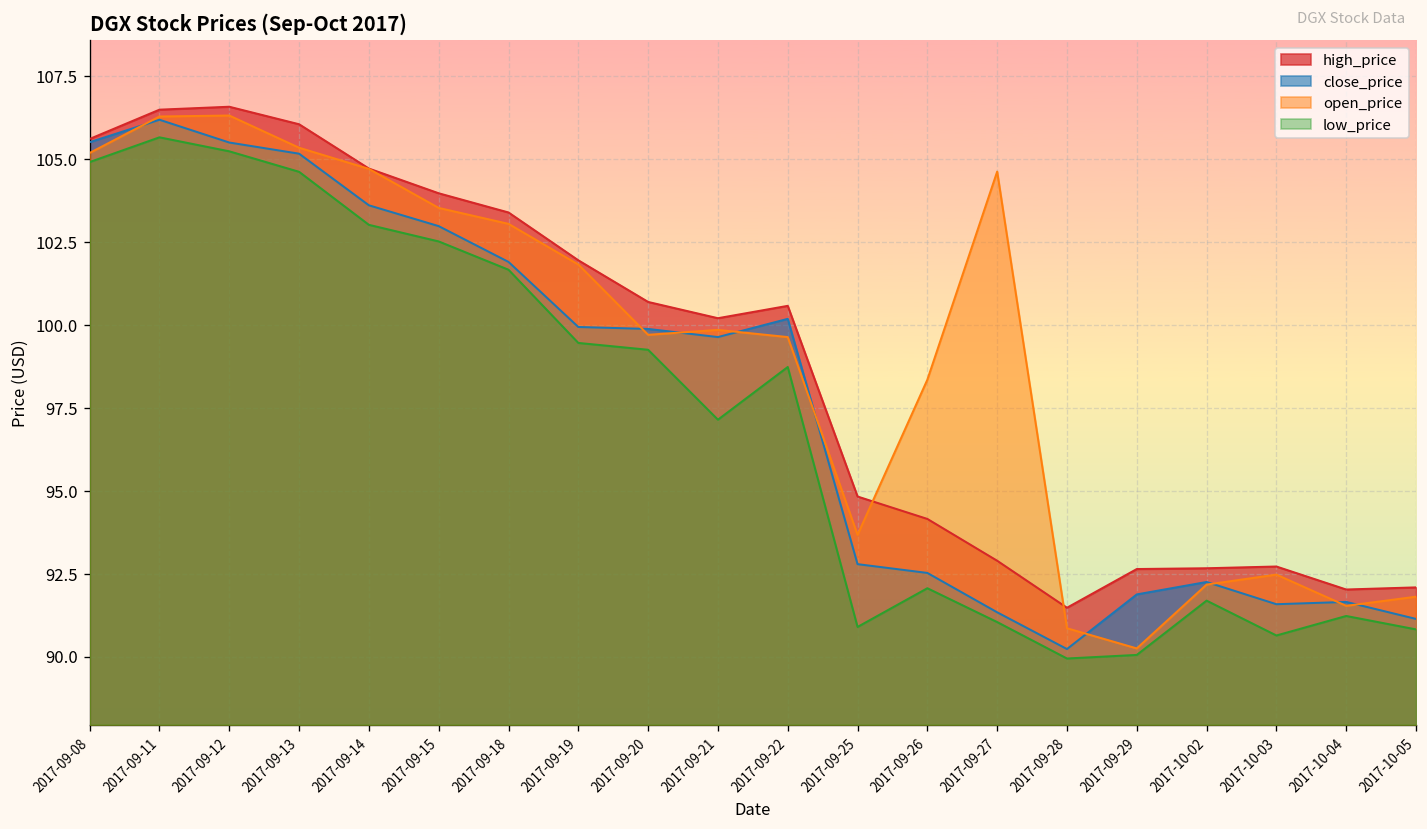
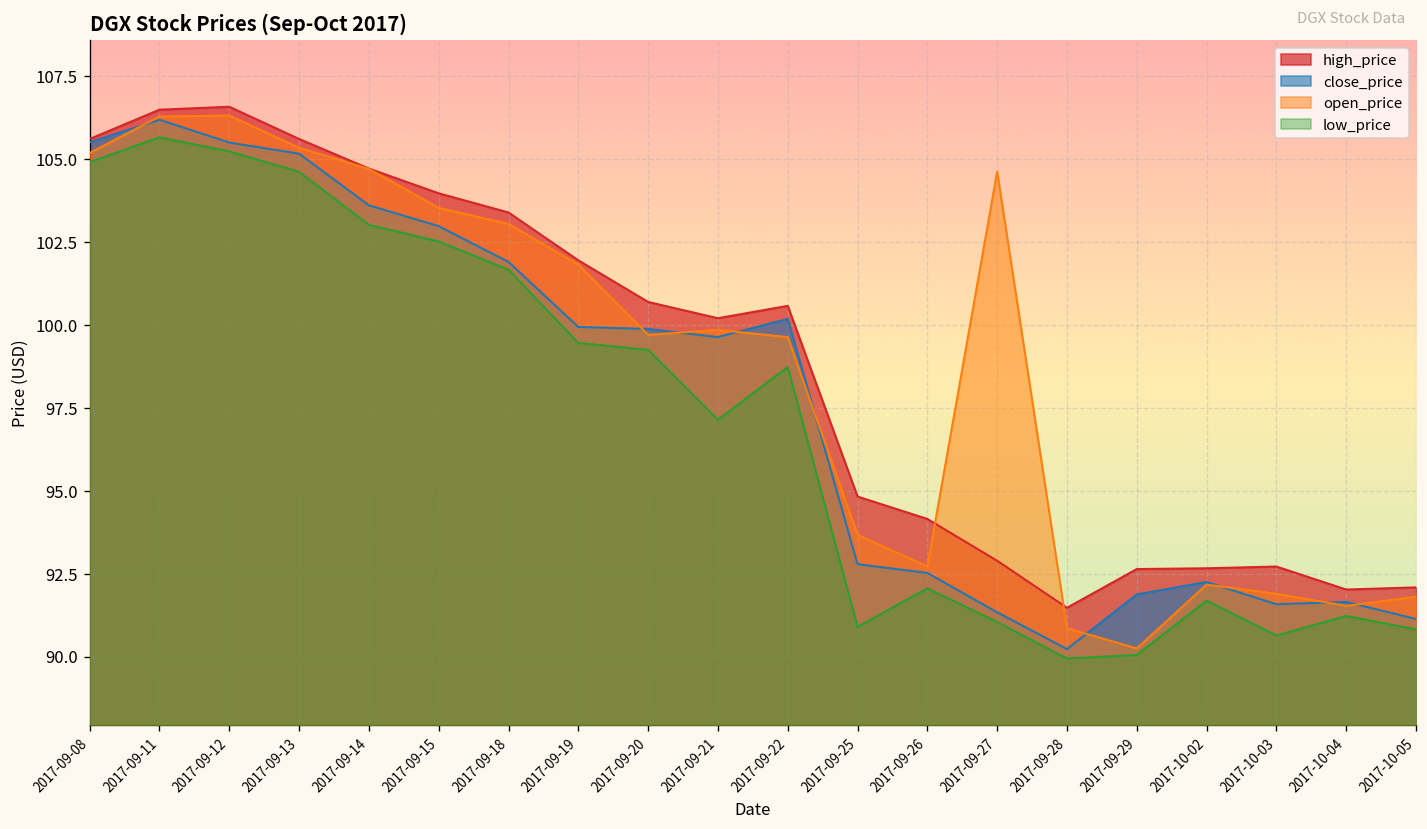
  {
    "high_price": {
      "2017-09-08": 105.6,
      "2017-09-11": 106.5,
      "2017-09-12": 106.6,
-     "2017-09-13": 106.1,
+     "2017-09-13": 105.6,
      "2017-09-15": 104.0,
      "2017-09-18": 103.4,
      "2017-09-19": 102.0,
      "2017-09-20": 100.7,
      "2017-09-21": 100.2,
      "2017-09-22": 100.6,
      "2017-09-25": 94.8,
      "2017-09-26": 94.2,
      "2017-09-27": 92.9,
      "2017-09-28": 91.5,
      "2017-09-29": 92.6,
      "2017-10-02": 92.7,
      "2017-10-03": 92.7,
      "2017-10-04": 92.0,
      "2017-10-05": 92.1
    },
    "close_price": {
      "2017-09-08": 105.5,
      "2017-09-11": 106.2,
      "2017-09-12": 105.5,
      "2017-09-13": 105.2,
      "2017-09-14": 103.6,
      "2017-09-15": 103.0,
      "2017-09-18": 101.9,
      "2017-09-19": 99.9,
      "2017-09-20": 99.9,
      "2017-09-21": 99.6,
      "2017-09-22": 100.2,
      "2017-09-25": 92.8,
      "2017-09-26": 92.5,
      "2017-09-27": 91.3,
      "2017-09-28": 90.2,
      "2017-09-29": 91.9,
      "2017-10-03": 91.6,
      "2017-10-04": 91.7,
      "2017-10-05": 91.1
    },
    "open_price": {
      "2017-09-08": 105.2,
      "2017-09-11": 106.3,
      "2017-09-12": 106.3,
      "2017-09-13": 105.4,
      "2017-09-15": 103.5,
      "2017-09-18": 103.1,
      "2017-09-19": 101.8,
      "2017-09-20": 99.7,
      "2017-09-21": 99.9,
      "2017-09-22": 99.6,
      "2017-09-25": 93.7,
-     "2017-09-26": 98.4,
+     "2017-09-26": 92.7,
      "2017-09-27": 104.6,
      "2017-09-28": 90.9,
      "2017-09-29": 90.3,
-     "2017-10-03": 92.5,
+     "2017-10-03": 91.9,
      "2017-10-04": 91.5,
      "2017-10-05": 91.8
    },
    "low_price": {
      "2017-09-08": 104.9,
      "2017-09-11": 105.7,
      "2017-09-12": 105.2,
      "2017-09-13": 104.6,
      "2017-09-14": 103.0,
      "2017-09-15": 102.5,
      "2017-09-18": 101.7,
      "2017-09-19": 99.5,
      "2017-09-20": 99.3,
      "2017-09-21": 97.1,
      "2017-09-22": 98.7,
      "2017-09-25": 90.9,
      "2017-09-26": 92.1,
      "2017-09-27": 91.0,
      "2017-09-28": 89.9,
      "2017-09-29": 90.1,
      "2017-10-02": 91.7,
      "2017-10-03": 90.6,
      "2017-10-04": 91.2,
      "2017-10-05": 90.8
    }
  }
